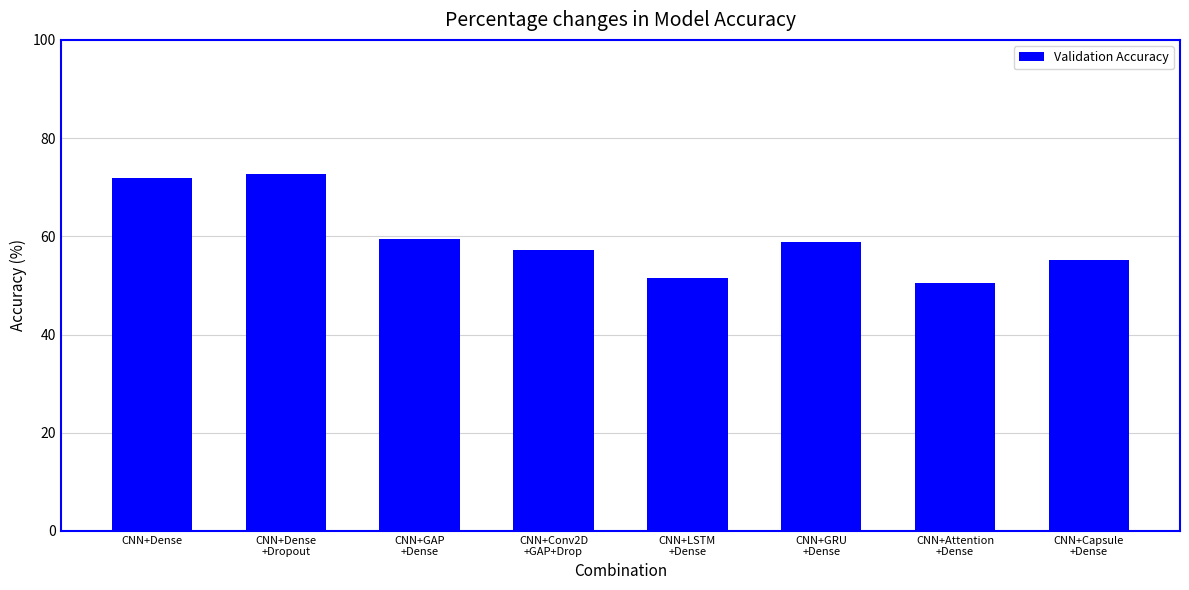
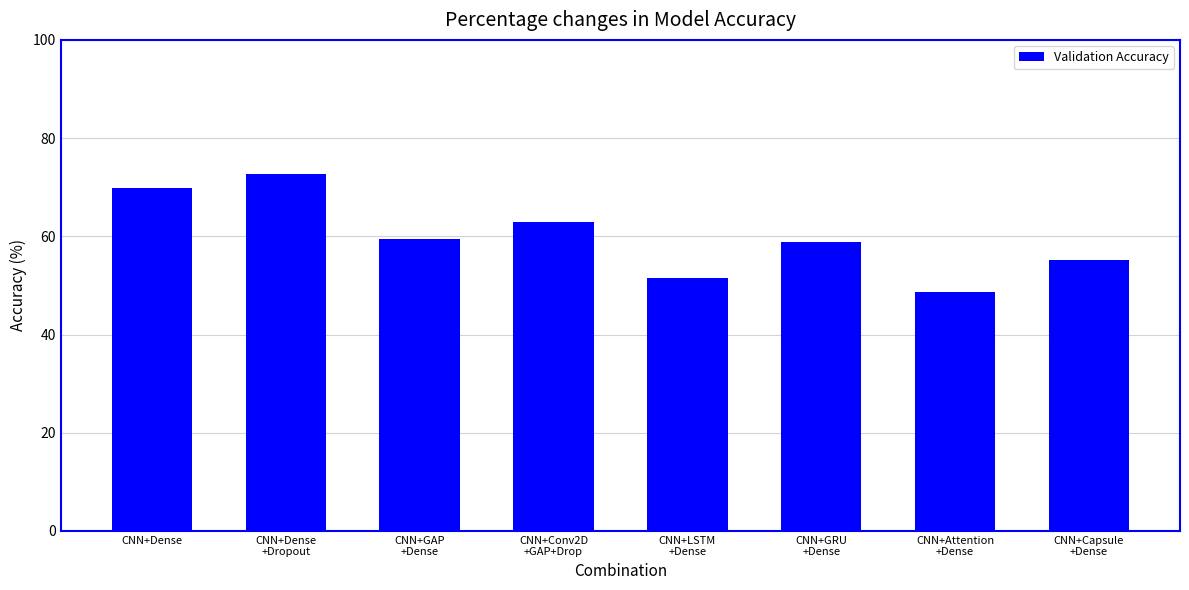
  {
-   "CNN+Dense": 72,
+   "CNN+Dense": 70,
    "CNN+Dense +Dropout": 73,
    "CNN+GAP +Dense": 59,
-   "CNN+Conv2D +GAP+Drop": 57,
+   "CNN+Conv2D +GAP+Drop": 63,
    "CNN+LSTM +Dense": 51,
    "CNN+GRU +Dense": 59,
-   "CNN+Attention +Dense": 50,
+   "CNN+Attention +Dense": 49,
    "CNN+Capsule +Dense": 55
  }
